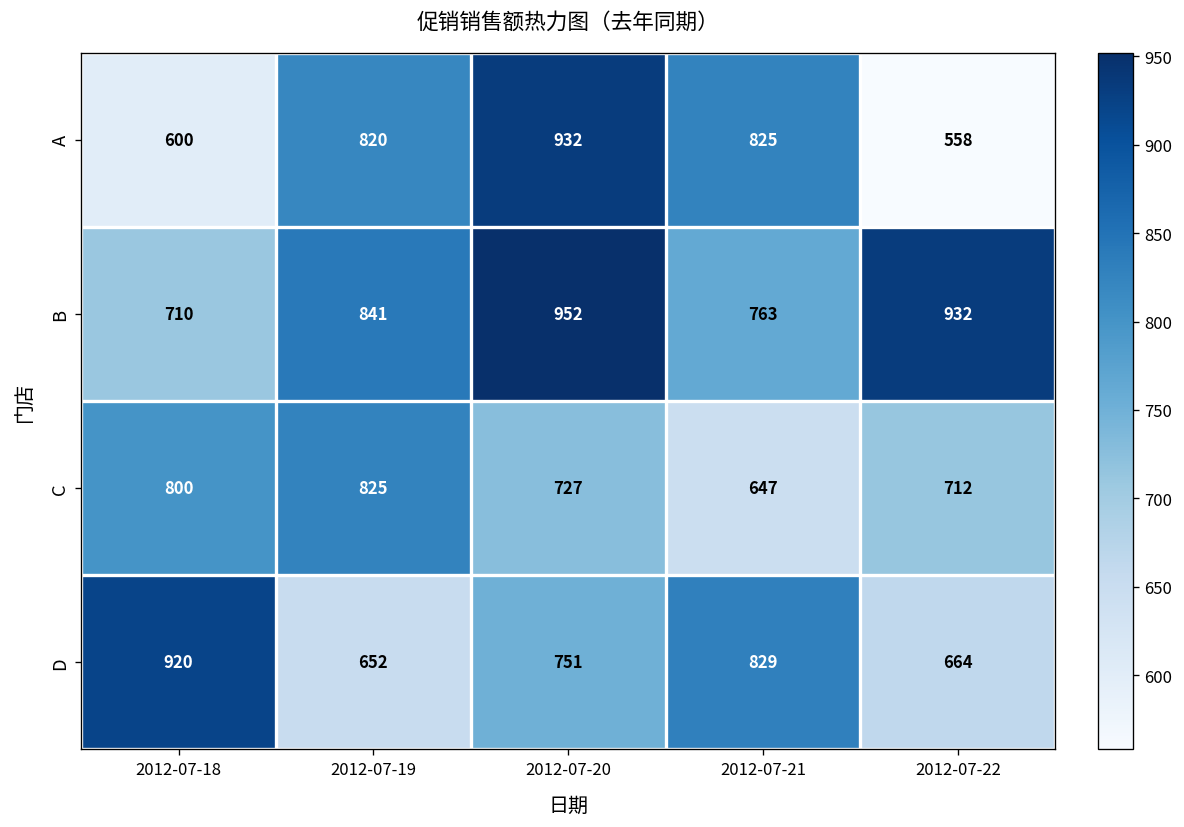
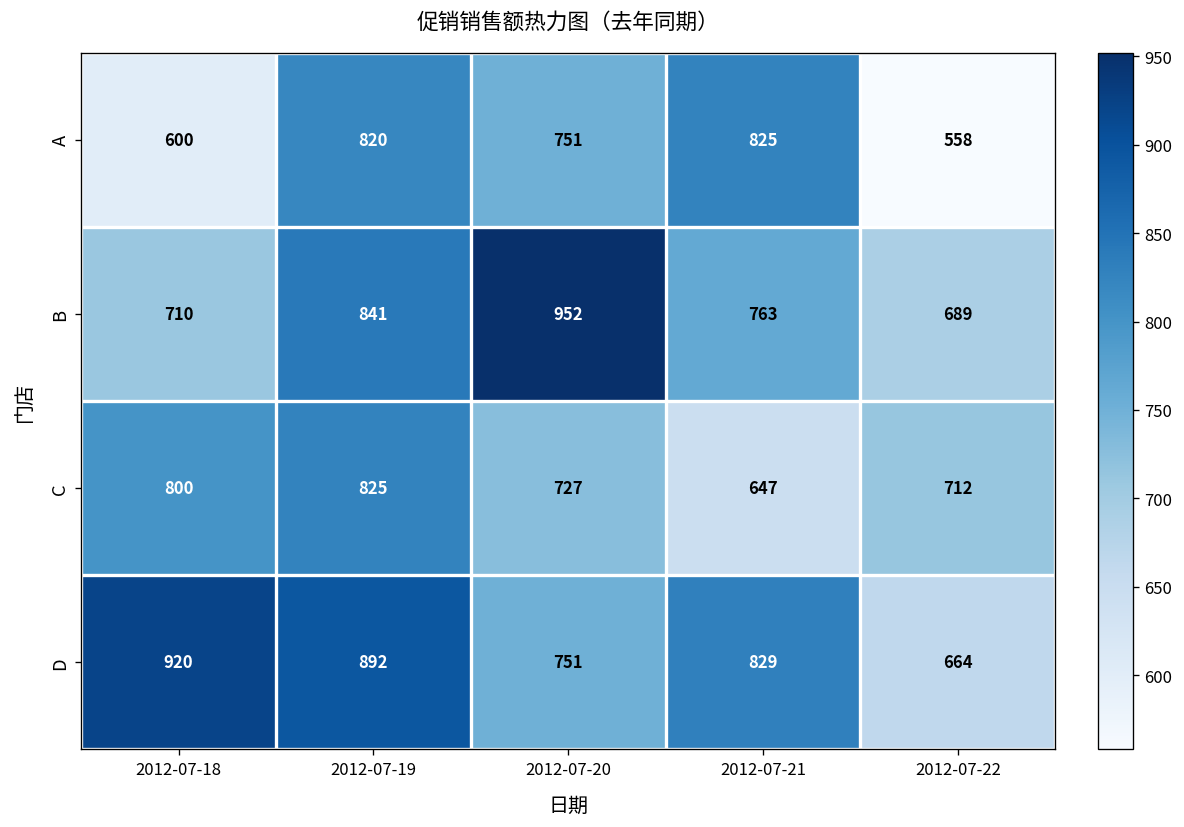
  {
    "A": {
      "2012-07-18": 600,
      "2012-07-19": 820,
-     "2012-07-20": 932,
+     "2012-07-20": 751,
      "2012-07-21": 825,
      "2012-07-22": 558
    },
    "B": {
      "2012-07-18": 710,
      "2012-07-19": 841,
      "2012-07-20": 952,
      "2012-07-21": 763,
-     "2012-07-22": 932
+     "2012-07-22": 689
    },
    "C": {
      "2012-07-18": 800,
      "2012-07-19": 825,
      "2012-07-20": 727,
      "2012-07-21": 647,
      "2012-07-22": 712
    },
    "D": {
      "2012-07-18": 920,
-     "2012-07-19": 652,
+     "2012-07-19": 892,
      "2012-07-20": 751,
      "2012-07-21": 829,
      "2012-07-22": 664
    }
  }
